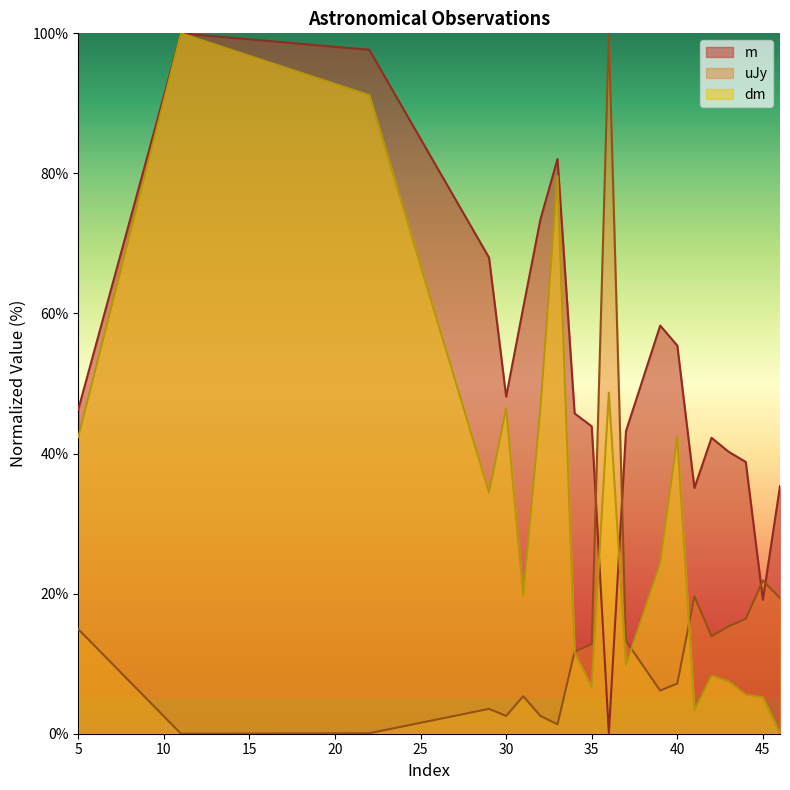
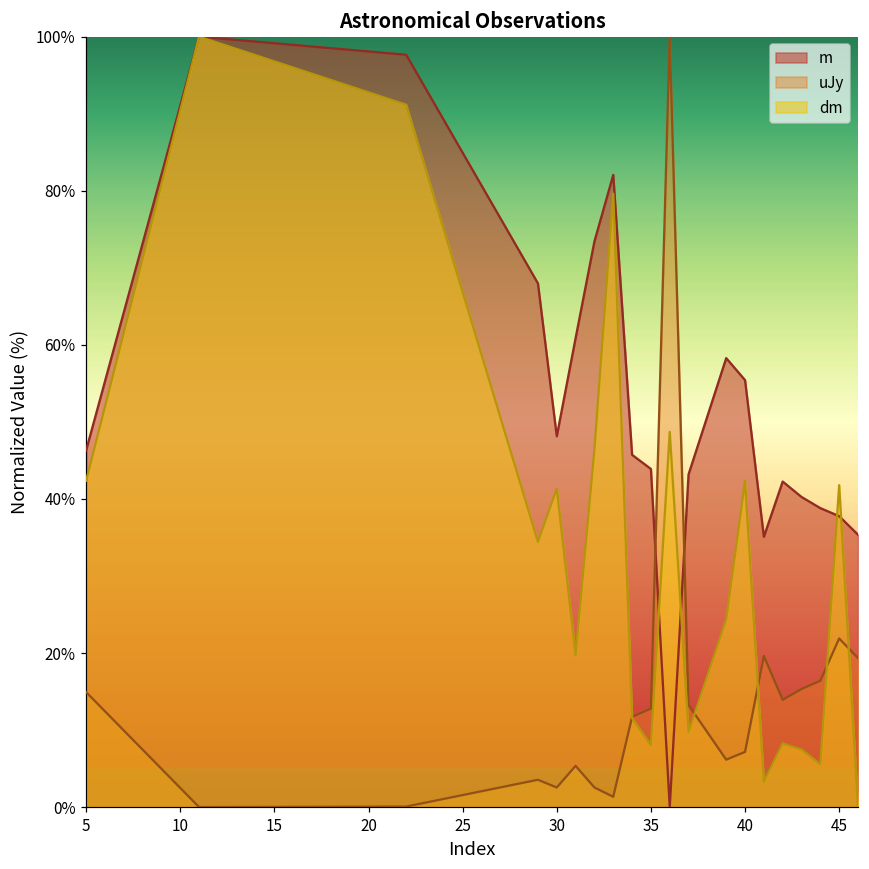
  {
    "m": {
      "5": "46%",
      "30": "48%",
      "35": "44%",
      "40": "55%",
-     "45": "19%"
+     "45": "38%"
    },
    "uJy": {
      "5": "15%",
      "30": "3%",
      "35": "13%",
      "40": "7%",
      "45": "22%"
    },
    "dm": {
      "5": "42%",
-     "30": "46%",
-     "35": "7%",
+     "30": "41%",
+     "35": "8%",
      "40": "42%",
-     "45": "5%"
+     "45": "42%"
    }
  }
